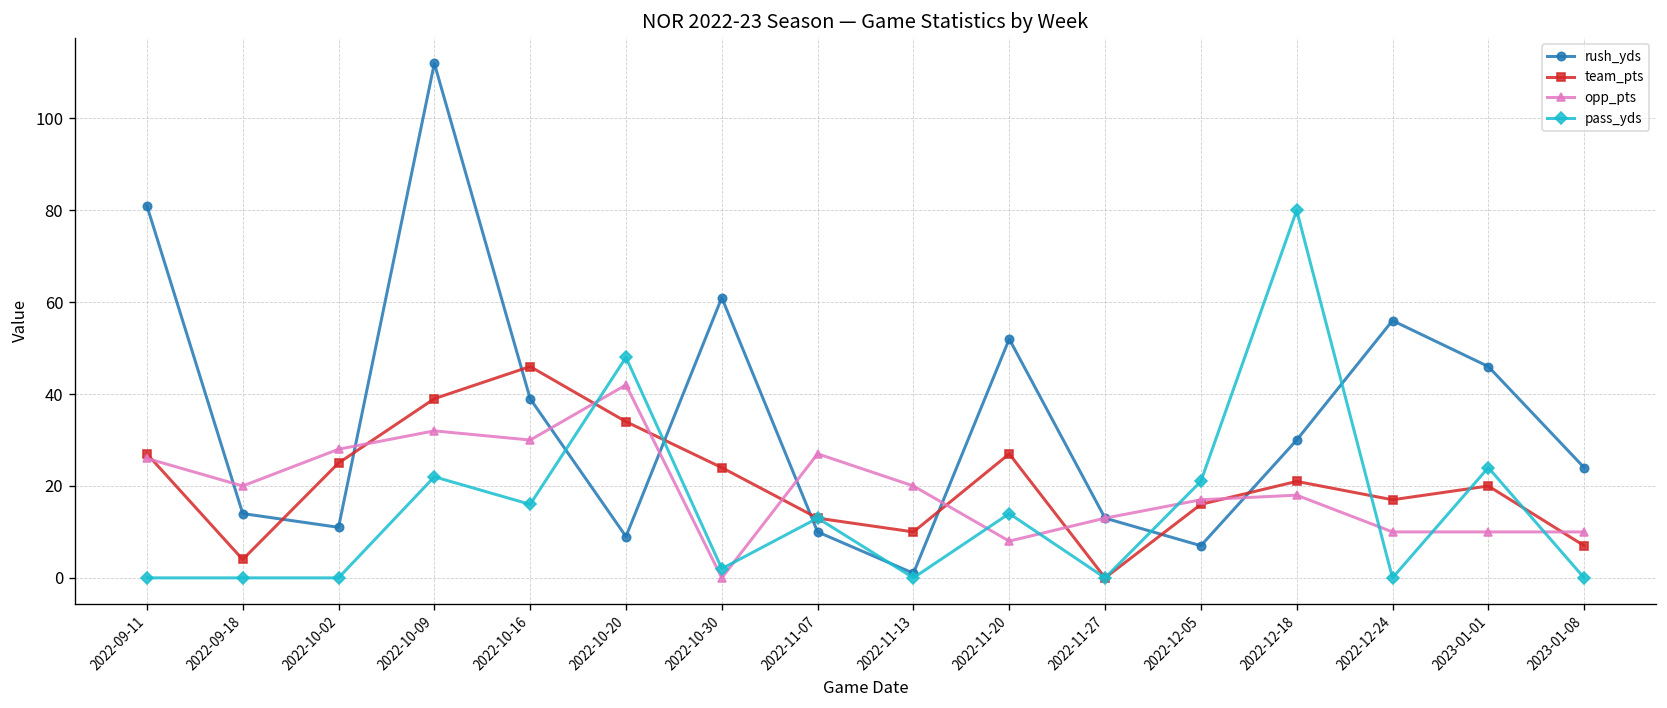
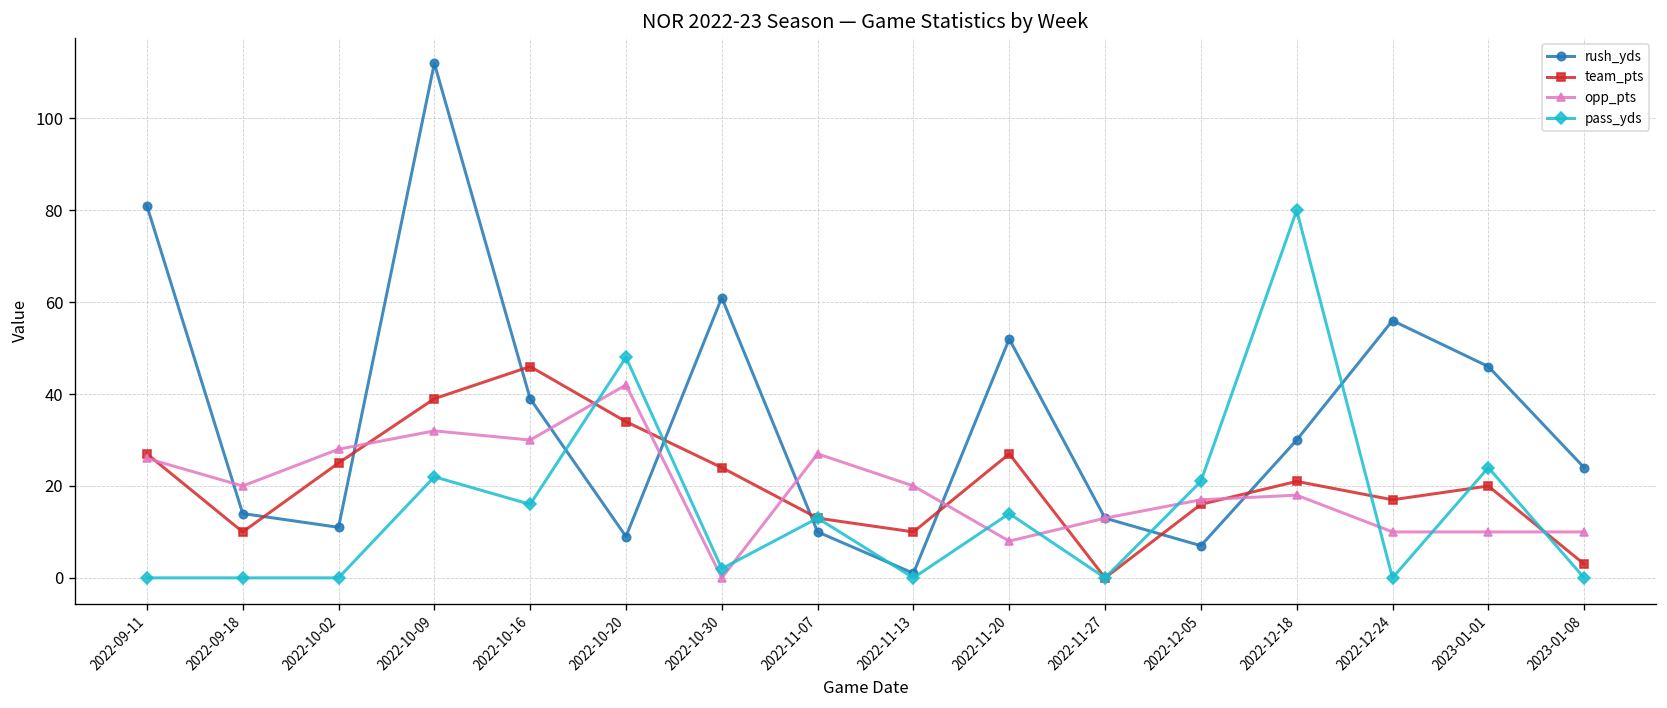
  {
    "rush_yds": {
      "2022-09-11": 81,
      "2022-09-18": 14,
      "2022-10-02": 11,
      "2022-10-09": 112,
      "2022-10-16": 39,
      "2022-10-20": 9,
      "2022-10-30": 61,
      "2022-11-07": 10,
      "2022-11-13": 1,
      "2022-11-20": 52,
      "2022-12-05": 7,
      "2022-12-18": 30,
      "2022-12-24": 56,
      "2023-01-01": 46,
      "2023-01-08": 24
    },
    "team_pts": {
      "2022-09-11": 27,
-     "2022-09-18": 4,
+     "2022-09-18": 10,
      "2022-10-02": 25,
      "2022-10-09": 39,
      "2022-10-16": 46,
      "2022-10-20": 34,
      "2022-10-30": 24,
      "2022-11-13": 10,
      "2022-11-20": 27,
      "2022-12-05": 16,
      "2022-12-18": 21,
      "2022-12-24": 17,
      "2023-01-01": 20,
-     "2023-01-08": 7
+     "2023-01-08": 3
    },
    "opp_pts": {
      "2022-09-11": 26,
      "2022-09-18": 20,
      "2022-10-02": 28,
      "2022-10-09": 32,
      "2022-10-16": 30,
      "2022-10-20": 42,
      "2022-10-30": 0,
      "2022-11-07": 27,
      "2022-11-13": 20,
      "2022-11-20": 8,
      "2022-12-05": 17,
      "2022-12-18": 18,
      "2022-12-24": 10,
      "2023-01-01": 10,
      "2023-01-08": 10
    },
    "pass_yds": {
      "2022-09-11": 0,
      "2022-09-18": 0,
      "2022-10-02": 0,
      "2022-10-09": 22,
      "2022-10-16": 16,
      "2022-10-20": 48,
      "2022-10-30": 2,
      "2022-11-13": 0,
      "2022-11-20": 14,
      "2022-12-05": 21,
      "2022-12-18": 80,
      "2022-12-24": 0,
      "2023-01-01": 24,
      "2023-01-08": 0
    }
  }
